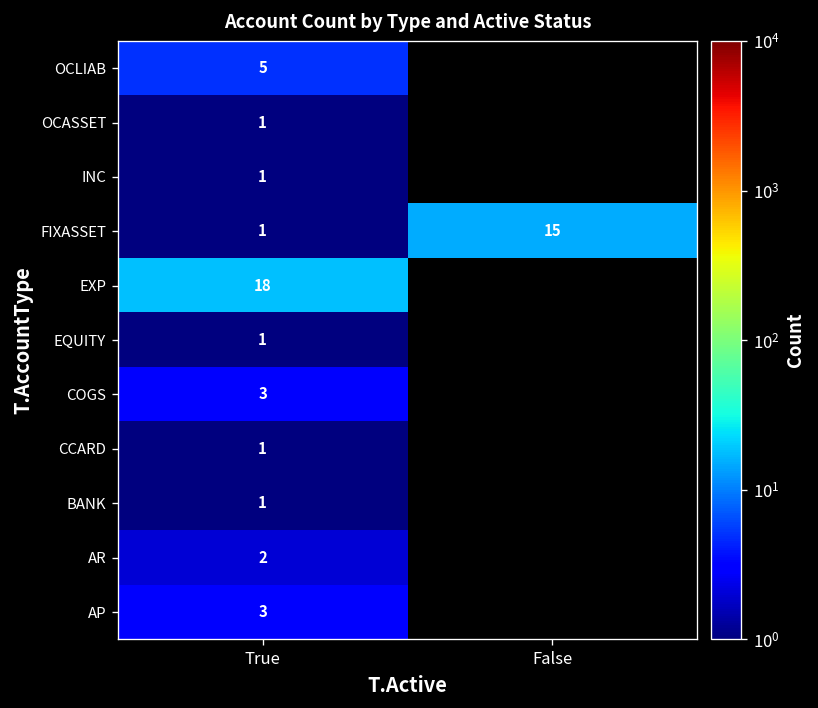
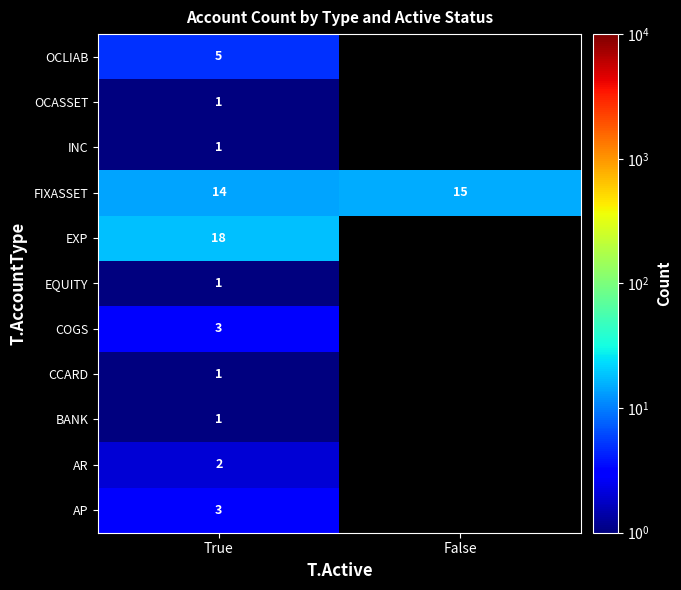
  {
    "OCLIAB": {
      "True": 5
    },
    "OCASSET": {
      "True": 1
    },
    "INC": {
      "True": 1
    },
    "FIXASSET": {
-     "True": 1,
+     "True": 14,
      "False": 15
    },
    "EXP": {
      "True": 18
    },
    "EQUITY": {
      "True": 1
    },
    "COGS": {
      "True": 3
    },
    "CCARD": {
      "True": 1
    },
    "BANK": {
      "True": 1
    },
    "AR": {
      "True": 2
    },
    "AP": {
      "True": 3
    }
  }
